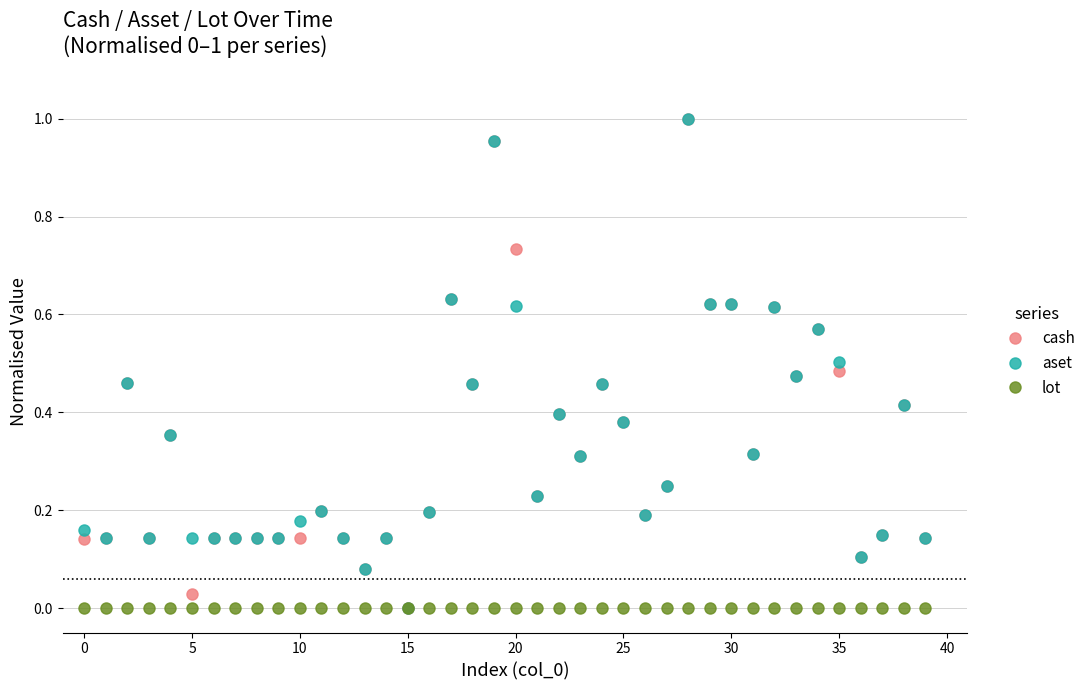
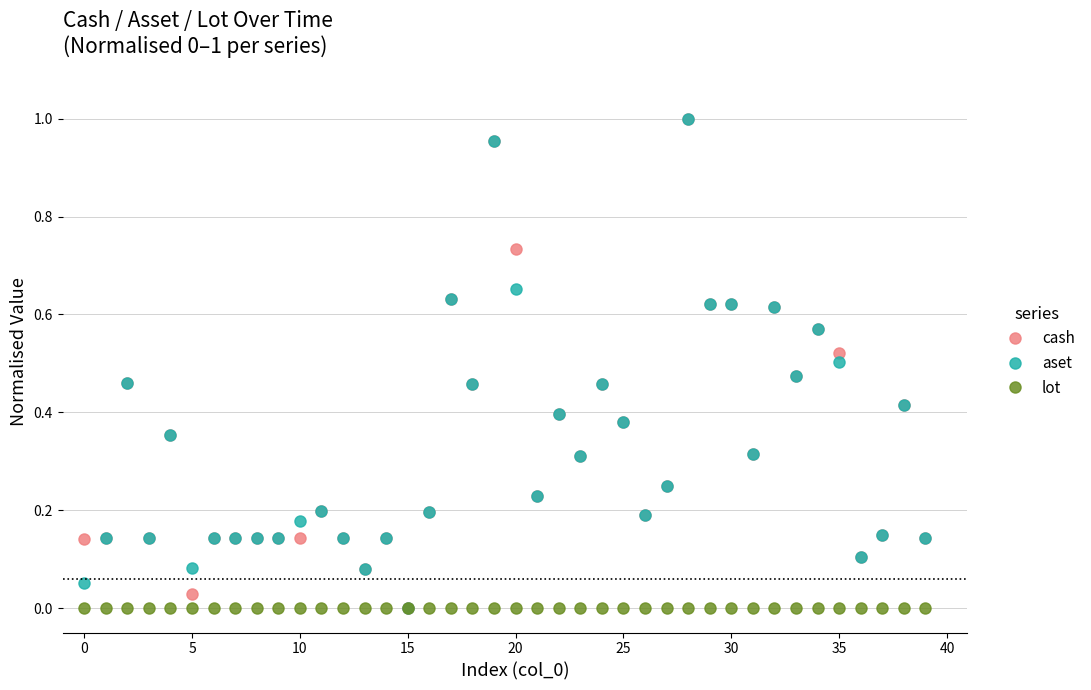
  {
    "cash": {
      "0": 0.14,
      "5": 0.03,
      "10": 0.14,
      "20": 0.73,
-     "35": 0.48
+     "35": 0.52
    },
    "aset": {
-     "0": 0.16,
-     "5": 0.14,
+     "0": 0.05,
+     "5": 0.08,
      "10": 0.18,
-     "20": 0.62,
+     "20": 0.65,
      "35": 0.50
    },
    "lot": {
      "0": 0.00,
      "5": 0.00,
      "10": 0.00,
      "20": 0.00,
      "25": 0.00,
      "30": 0.00,
      "35": 0.00
    }
  }
